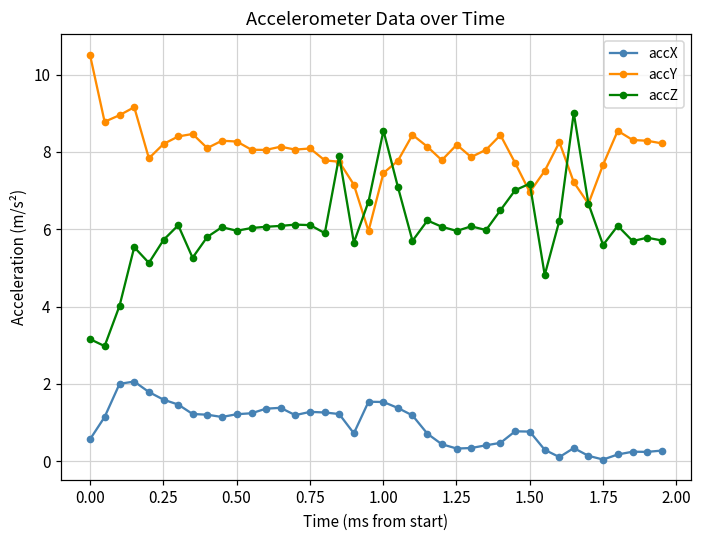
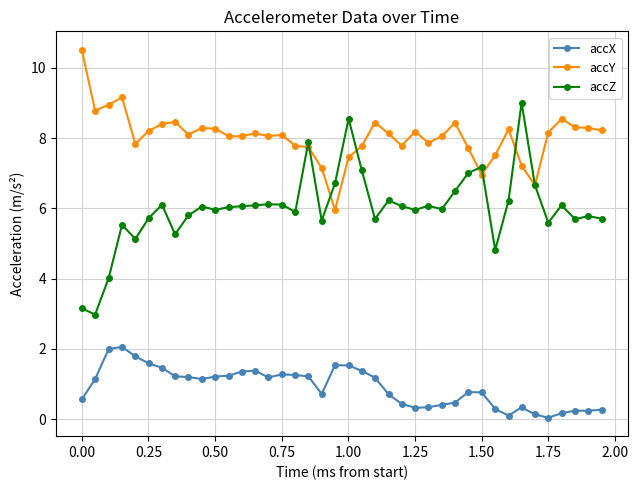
  {
    "accX": {
      "0.00": 0.6,
      "1.50": 0.8,
      "1.75": 0.0
    },
    "accY": {
      "0.00": 10.5,
      "1.50": 7.0,
-     "1.75": 7.7
+     "1.75": 8.2
    },
    "accZ": {
      "0.00": 3.2,
      "1.50": 7.2,
      "1.75": 5.6
    }
  }
